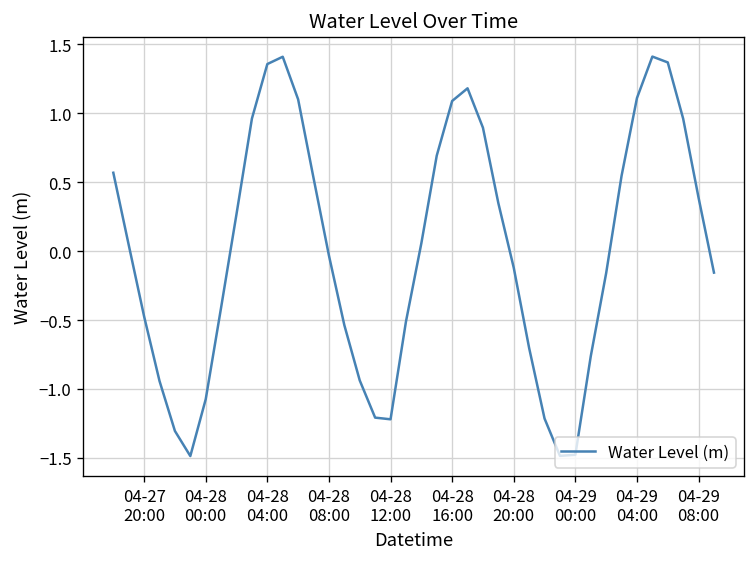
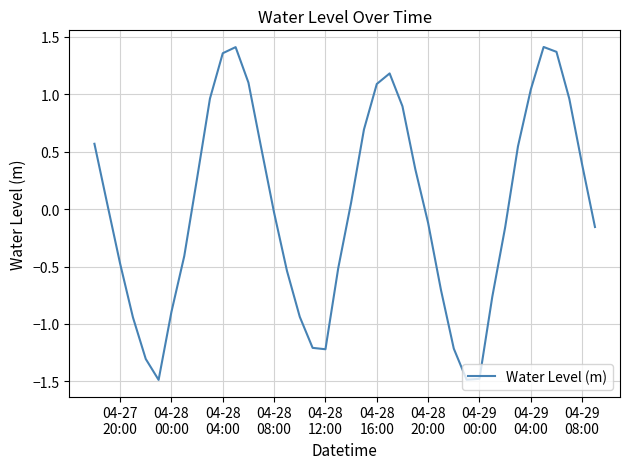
  {
    "04-27 20:00": -0.47,
-   "04-28 00:00": -1.07,
+   "04-28 00:00": -0.89,
    "04-28 04:00": 1.36,
    "04-28 08:00": -0.03,
    "04-28 12:00": -1.22,
    "04-28 16:00": 1.09,
    "04-28 20:00": -0.12,
-   "04-29 04:00": 1.11,
+   "04-29 04:00": 1.04,
    "04-29 08:00": 0.39
  }
